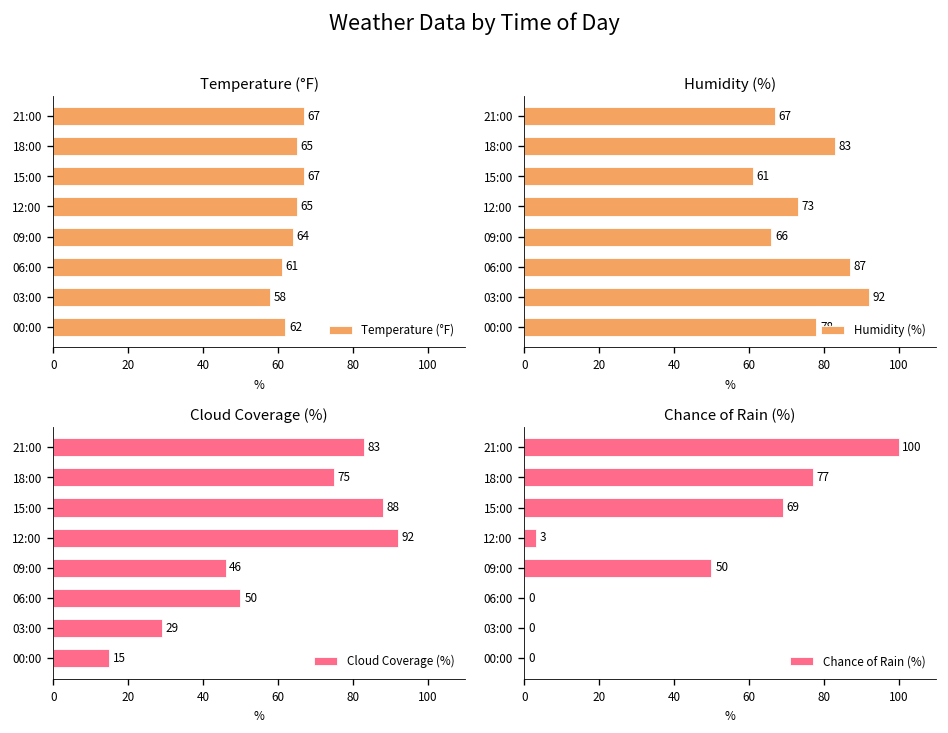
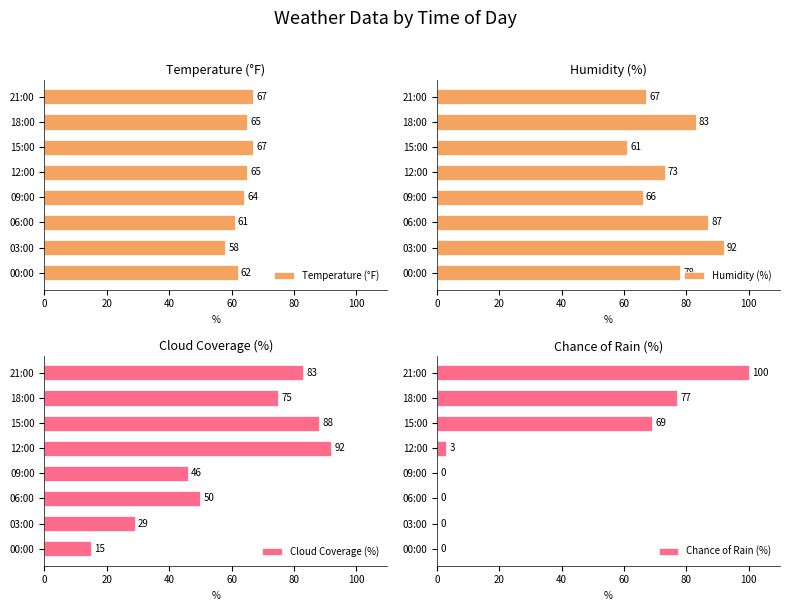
  {
    "Temperature (°F)": {
      "21:00": 67,
      "18:00": 65,
      "15:00": 67,
      "12:00": 65,
      "09:00": 64,
      "06:00": 61,
      "03:00": 58,
      "00:00": 62
    },
    "Humidity (%)": {
      "21:00": 67,
      "18:00": 83,
      "15:00": 61,
      "12:00": 73,
      "09:00": 66,
      "06:00": 87,
      "03:00": 92,
      "00:00": 78
    },
    "Cloud Coverage (%)": {
      "21:00": 83,
      "18:00": 75,
      "15:00": 88,
      "12:00": 92,
      "09:00": 46,
      "06:00": 50,
      "03:00": 29,
      "00:00": 15
    },
    "Chance of Rain (%)": {
      "21:00": 100,
      "18:00": 77,
      "15:00": 69,
      "12:00": 3,
-     "09:00": 50,
+     "09:00": 0,
      "06:00": 0,
      "03:00": 0,
      "00:00": 0
    }
  }
